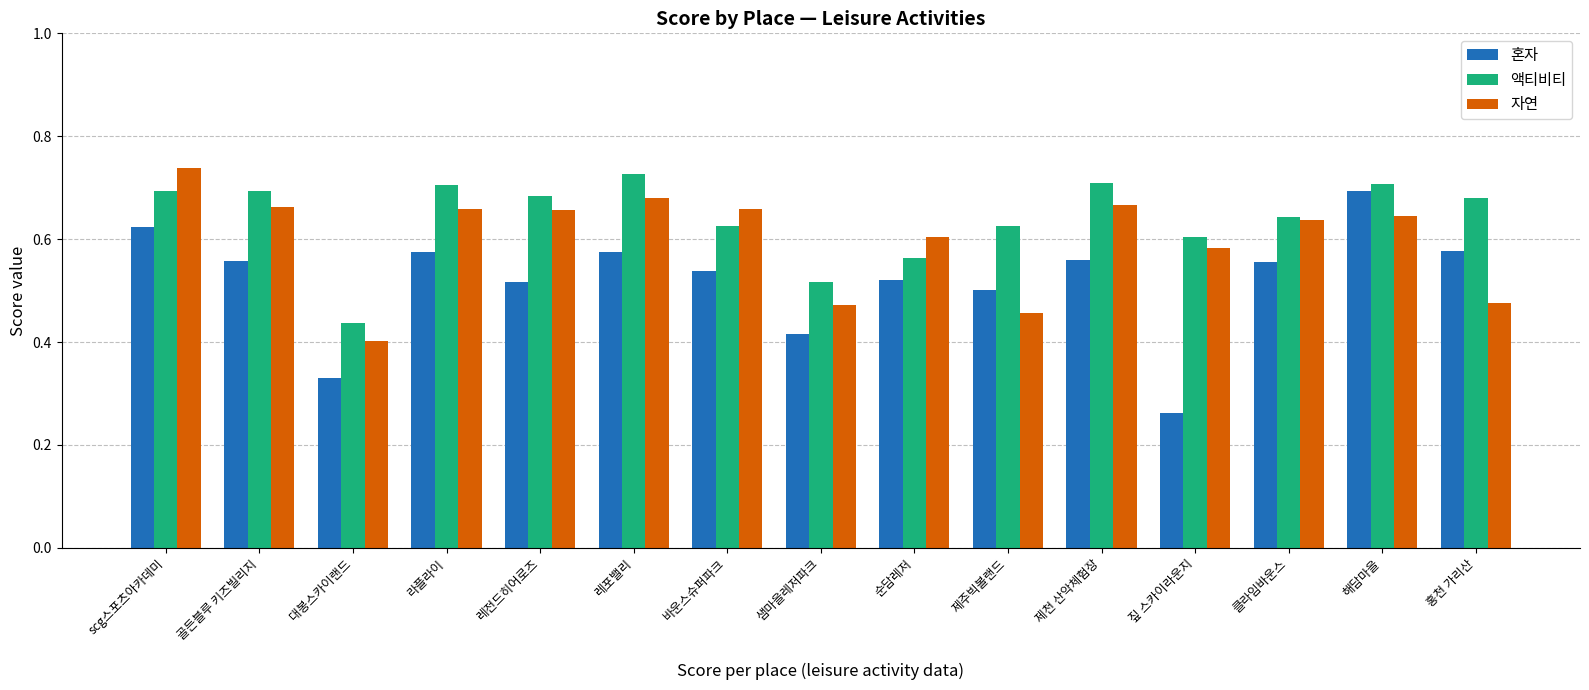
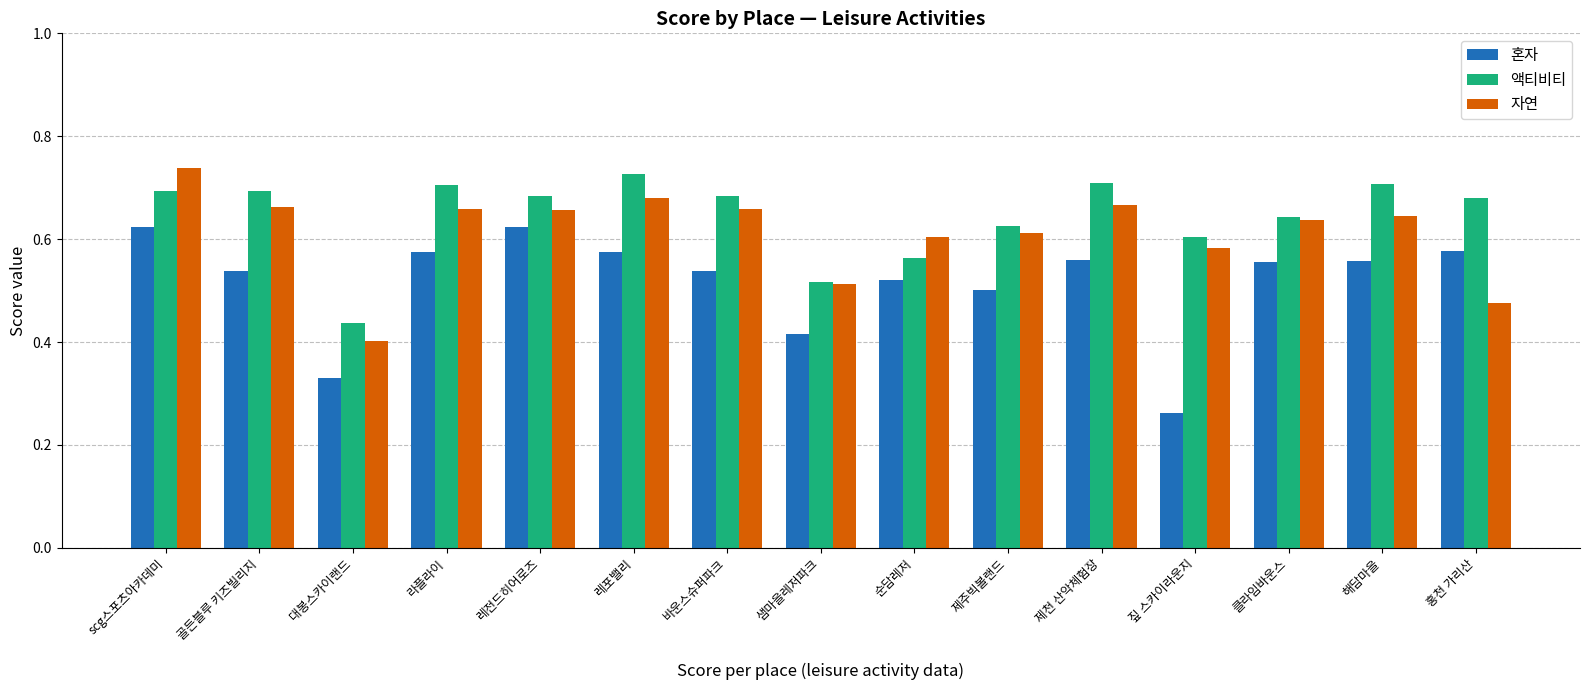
  {
    "혼자": {
      "scg스포츠아카데미": 0.62,
-     "골든블루 키즈빌리지": 0.56,
+     "골든블루 키즈빌리지": 0.54,
      "대봉스카이랜드": 0.33,
      "라플라이": 0.57,
-     "레전드히어로즈": 0.52,
+     "레전드히어로즈": 0.62,
      "레포밸리": 0.58,
      "바운스슈퍼파크": 0.54,
      "샘마을레저파크": 0.41,
      "순담레저": 0.52,
      "제주빅볼랜드": 0.50,
      "제천 산악체험장": 0.56,
      "짚 스카이라운지": 0.26,
      "클라임바운스": 0.56,
-     "해담마을": 0.69,
+     "해담마을": 0.56,
      "홍천 가리산": 0.58
    },
    "액티비티": {
      "scg스포츠아카데미": 0.69,
      "골든블루 키즈빌리지": 0.69,
      "대봉스카이랜드": 0.44,
      "라플라이": 0.70,
      "레전드히어로즈": 0.68,
      "레포밸리": 0.73,
-     "바운스슈퍼파크": 0.63,
+     "바운스슈퍼파크": 0.68,
      "샘마을레저파크": 0.52,
      "순담레저": 0.56,
      "제주빅볼랜드": 0.63,
      "제천 산악체험장": 0.71,
      "짚 스카이라운지": 0.60,
      "클라임바운스": 0.64,
      "해담마을": 0.71,
      "홍천 가리산": 0.68
    },
    "자연": {
      "scg스포츠아카데미": 0.74,
      "골든블루 키즈빌리지": 0.66,
      "대봉스카이랜드": 0.40,
      "라플라이": 0.66,
      "레전드히어로즈": 0.66,
      "레포밸리": 0.68,
      "바운스슈퍼파크": 0.66,
-     "샘마을레저파크": 0.47,
+     "샘마을레저파크": 0.51,
      "순담레저": 0.60,
-     "제주빅볼랜드": 0.46,
+     "제주빅볼랜드": 0.61,
      "제천 산악체험장": 0.67,
      "짚 스카이라운지": 0.58,
      "클라임바운스": 0.64,
      "해담마을": 0.64,
      "홍천 가리산": 0.48
    }
  }
